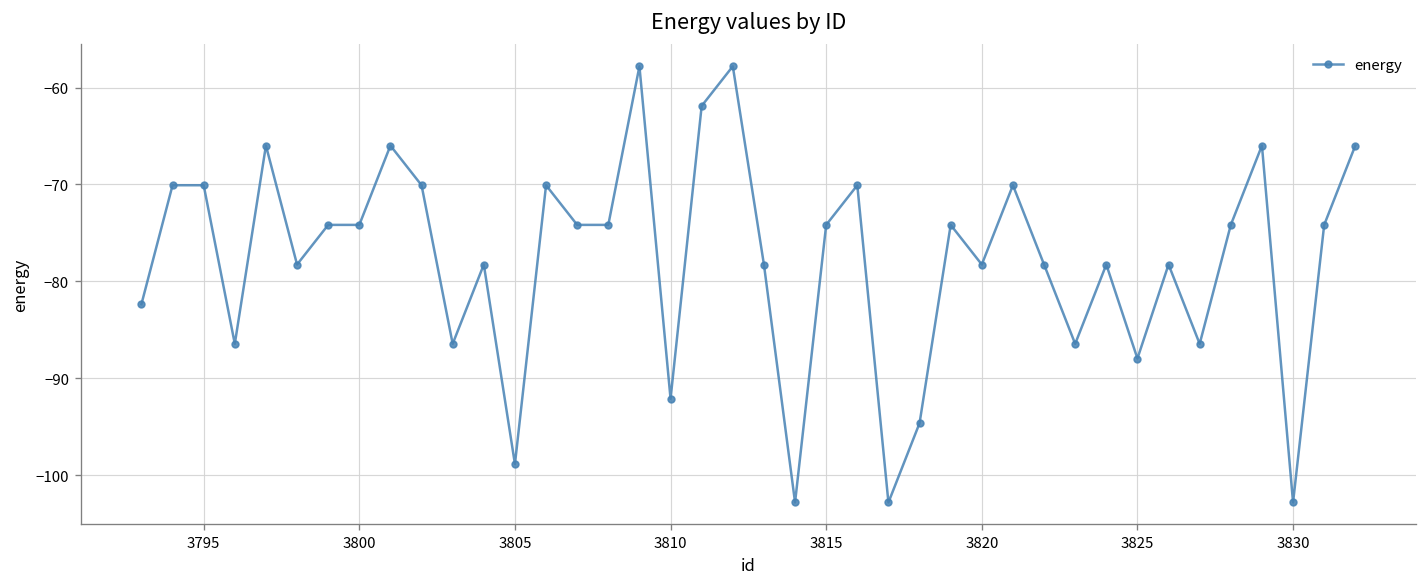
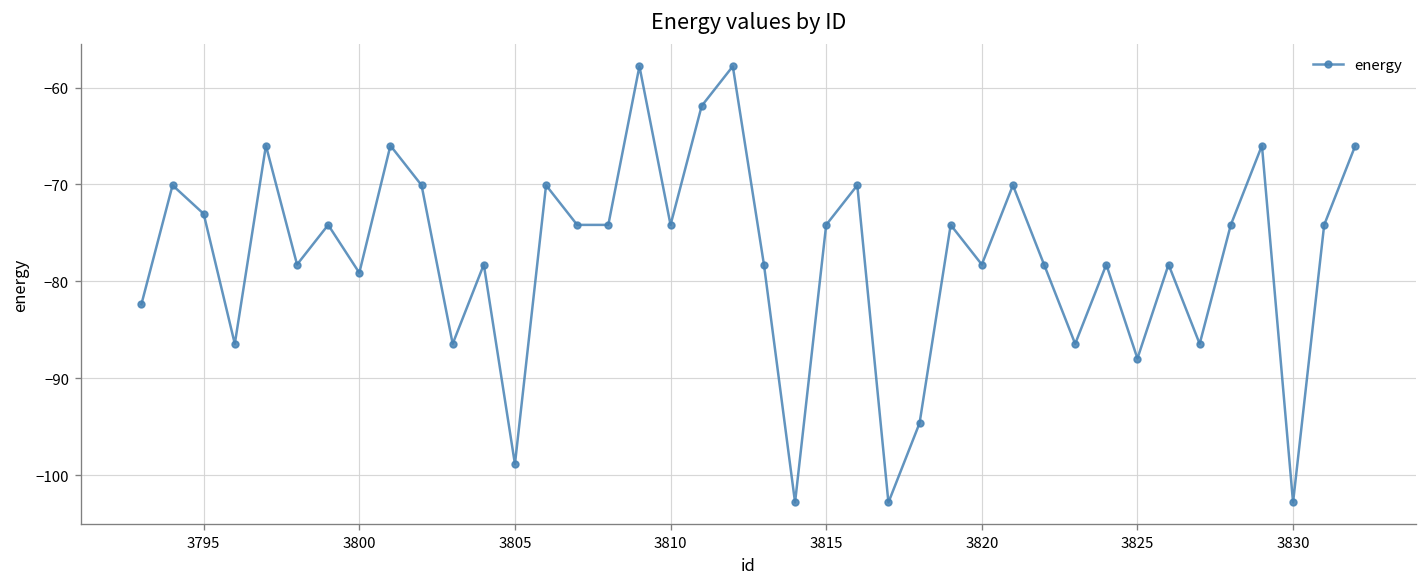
  {
-   "3795": -70,
-   "3800": -74,
+   "3795": -73,
+   "3800": -79,
    "3805": -99,
-   "3810": -92,
+   "3810": -74,
    "3815": -74,
    "3820": -78,
    "3825": -88,
    "3830": -103
  }
